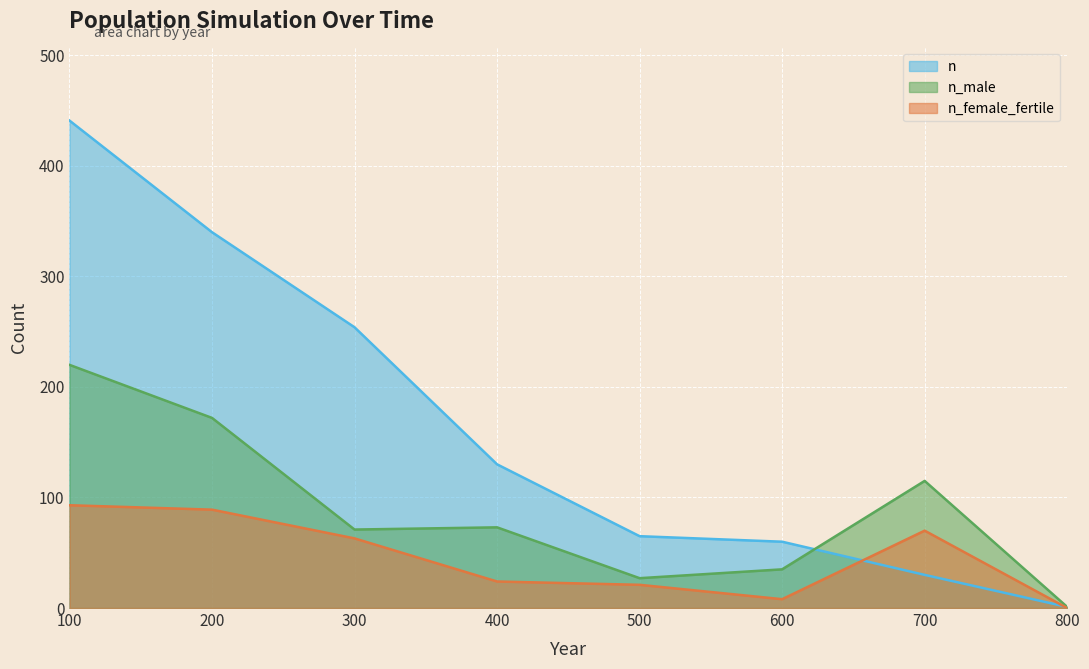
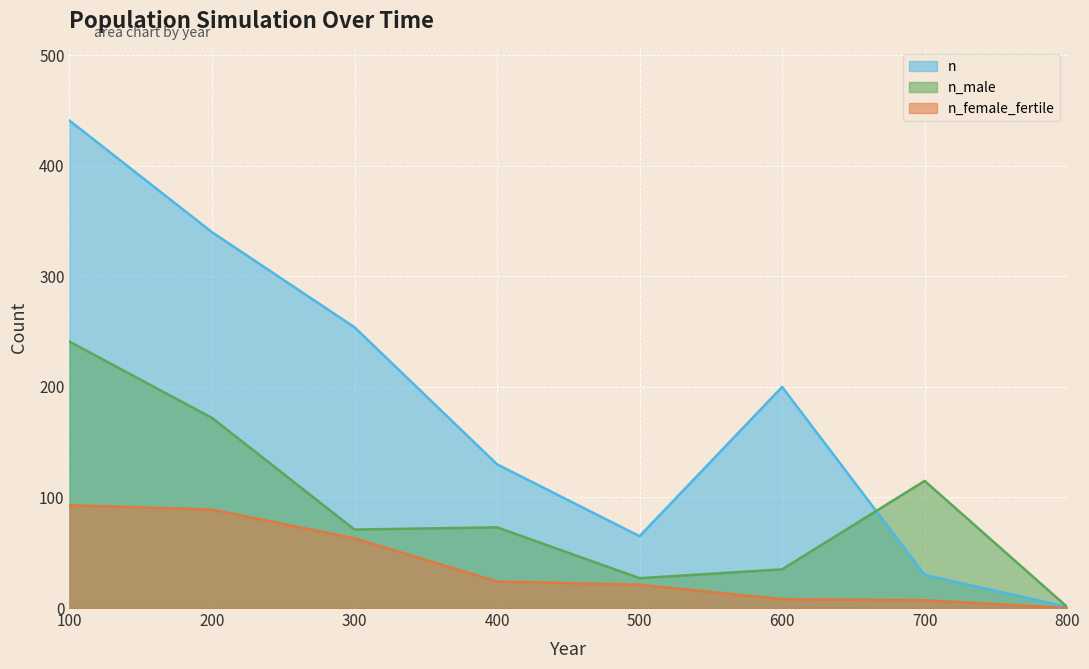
  {
    "n": {
      "100": 441,
      "200": 340,
      "300": 254,
      "400": 130,
      "500": 65,
-     "600": 60,
+     "600": 200,
      "700": 30
    },
    "n_male": {
-     "100": 220,
+     "100": 241,
      "200": 172,
      "300": 71,
      "400": 73,
      "500": 27,
      "600": 35,
      "700": 115
    },
    "n_female_fertile": {
      "100": 93,
      "200": 89,
      "300": 63,
      "400": 24,
      "500": 21,
      "600": 8,
-     "700": 70
+     "700": 7
    }
  }
